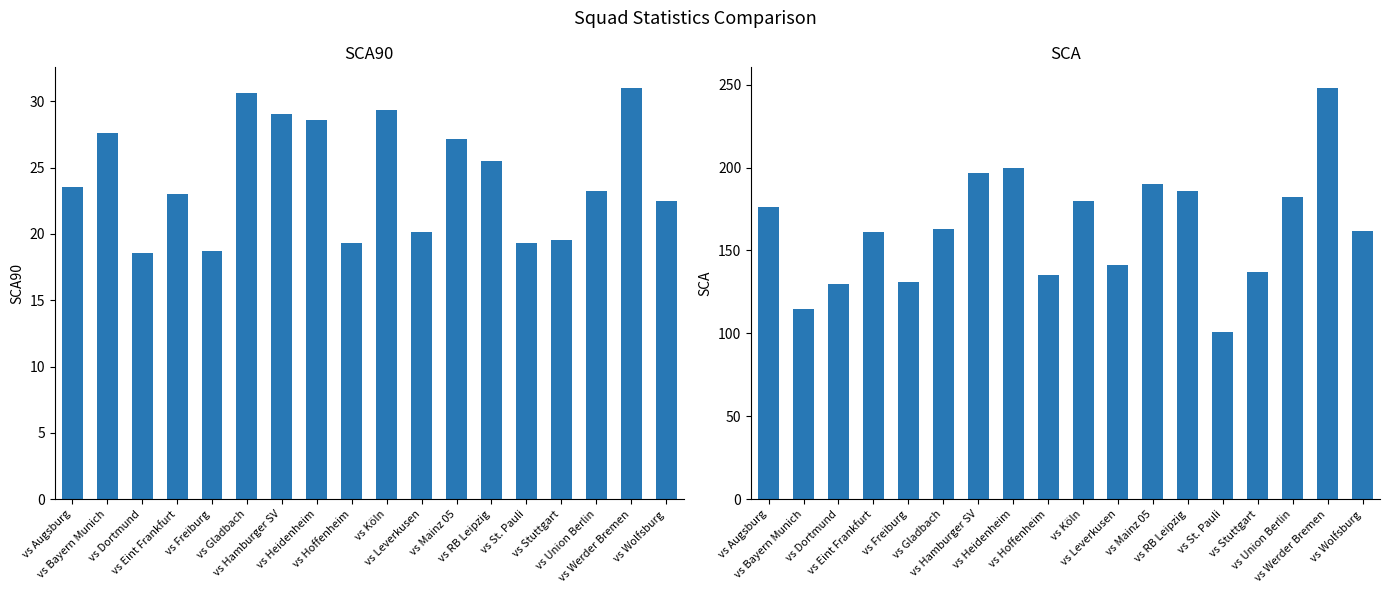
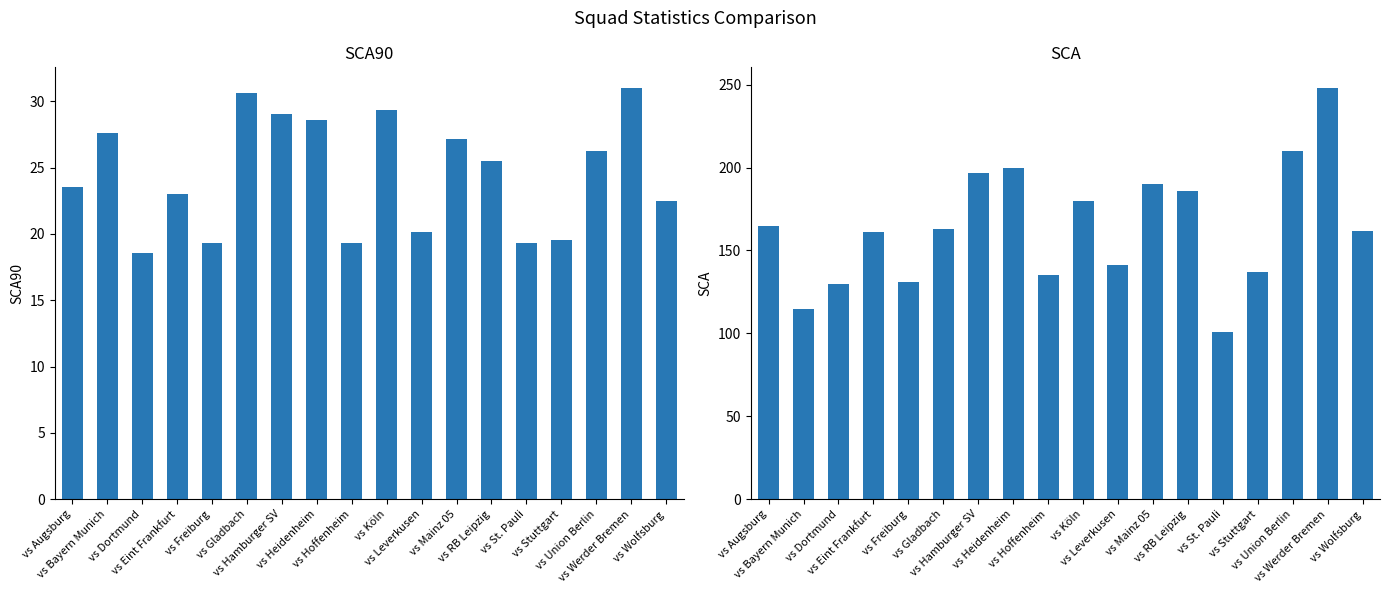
  {
    "SCA90": {
      "vs Augsburg": 23.6,
      "vs Bayern Munich": 27.6,
      "vs Dortmund": 18.6,
      "vs Eint Frankfurt": 23.0,
-     "vs Freiburg": 18.7,
+     "vs Freiburg": 19.3,
      "vs Gladbach": 30.6,
      "vs Hamburger SV": 29.0,
      "vs Heidenheim": 28.6,
      "vs Hoffenheim": 19.3,
      "vs Köln": 29.3,
      "vs Leverkusen": 20.1,
      "vs Mainz 05": 27.1,
      "vs RB Leipzig": 25.5,
      "vs St. Pauli": 19.3,
      "vs Stuttgart": 19.6,
-     "vs Union Berlin": 23.2,
+     "vs Union Berlin": 26.3,
      "vs Werder Bremen": 31.0,
      "vs Wolfsburg": 22.5
    },
    "SCA": {
-     "vs Augsburg": 176,
+     "vs Augsburg": 165,
      "vs Bayern Munich": 115,
      "vs Dortmund": 130,
      "vs Eint Frankfurt": 161,
      "vs Freiburg": 131,
      "vs Gladbach": 163,
      "vs Hamburger SV": 197,
      "vs Heidenheim": 200,
      "vs Hoffenheim": 135,
      "vs Köln": 180,
      "vs Leverkusen": 141,
      "vs Mainz 05": 190,
      "vs RB Leipzig": 186,
      "vs St. Pauli": 101,
      "vs Stuttgart": 137,
-     "vs Union Berlin": 182,
+     "vs Union Berlin": 210,
      "vs Werder Bremen": 248,
      "vs Wolfsburg": 162
    }
  }
